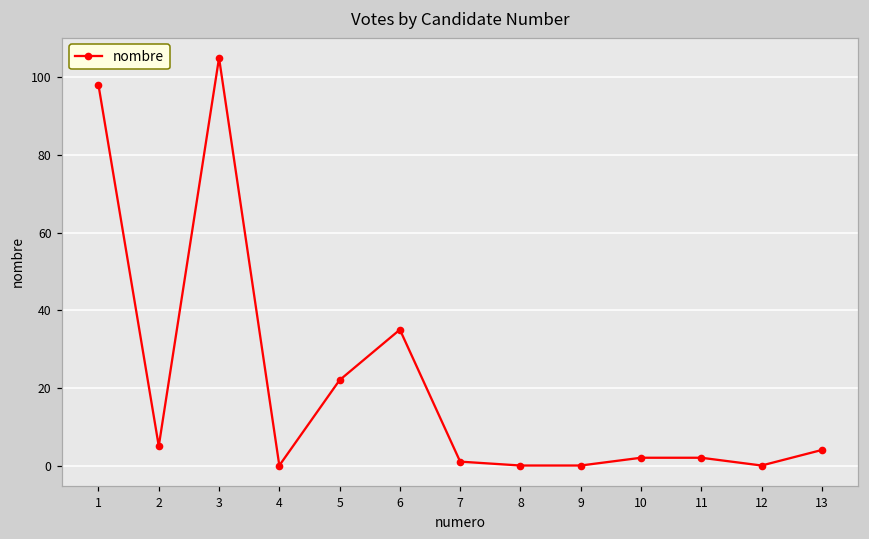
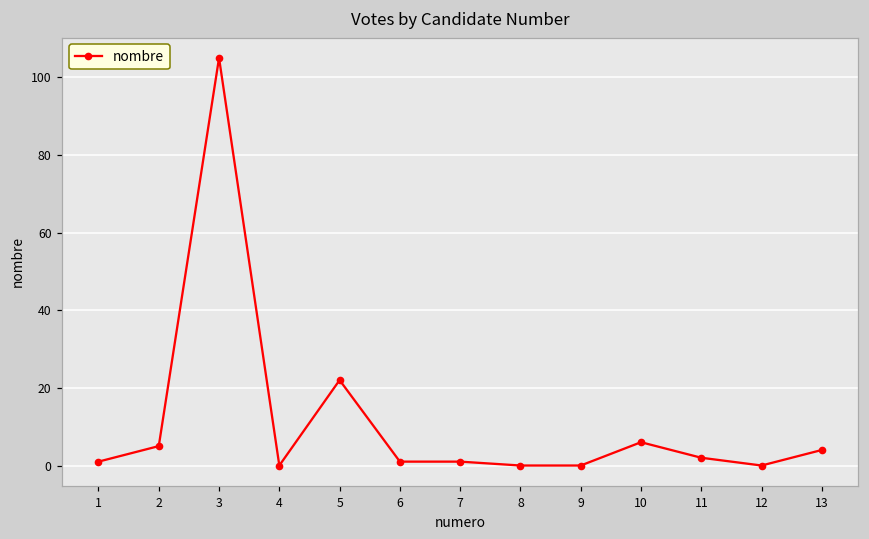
  {
-   "1": 98,
+   "1": 1,
    "2": 5,
    "3": 105,
    "4": 0,
    "5": 22,
-   "6": 35,
+   "6": 1,
    "7": 1,
    "8": 0,
    "9": 0,
-   "10": 2,
+   "10": 6,
    "11": 2,
    "12": 0,
    "13": 4
  }
